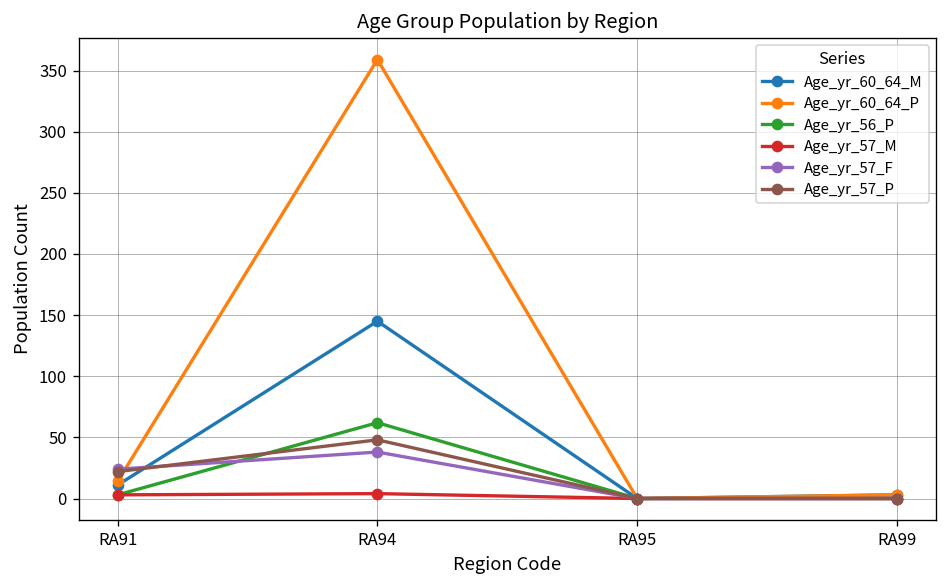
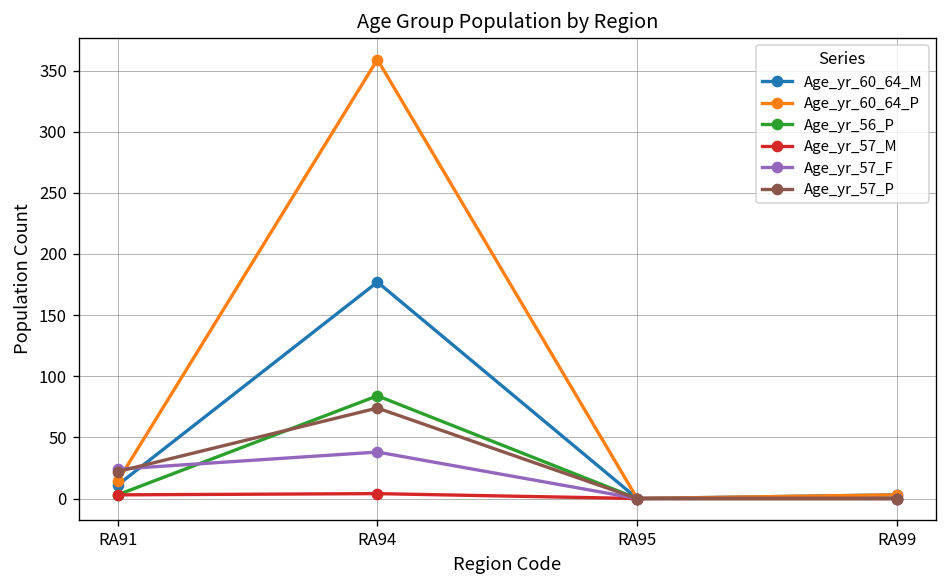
  {
    "Age_yr_60_64_M": {
      "RA91": 11,
-     "RA94": 145
+     "RA94": 177
    },
    "Age_yr_60_64_P": {
      "RA91": 14,
      "RA94": 359
    },
    "Age_yr_56_P": {
-     "RA94": 62
+     "RA94": 84
    },
    "Age_yr_57_M": {
      "RA94": 4
    },
    "Age_yr_57_F": {
      "RA94": 38
    },
    "Age_yr_57_P": {
-     "RA94": 48
+     "RA94": 74
    }
  }
